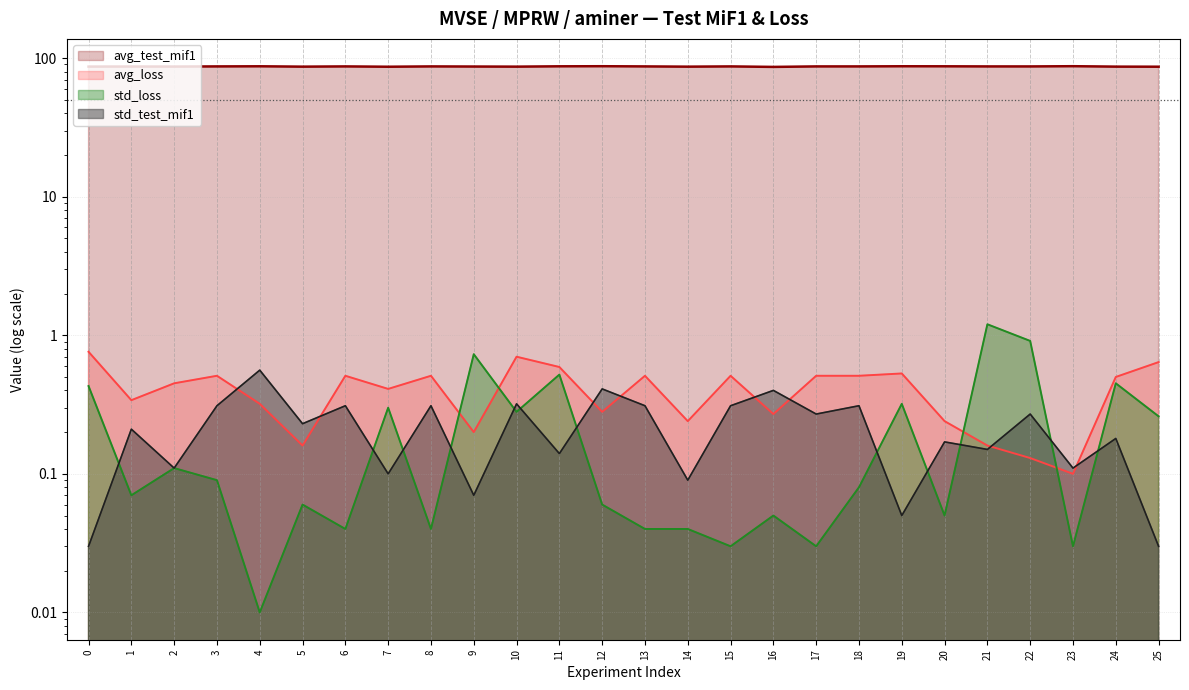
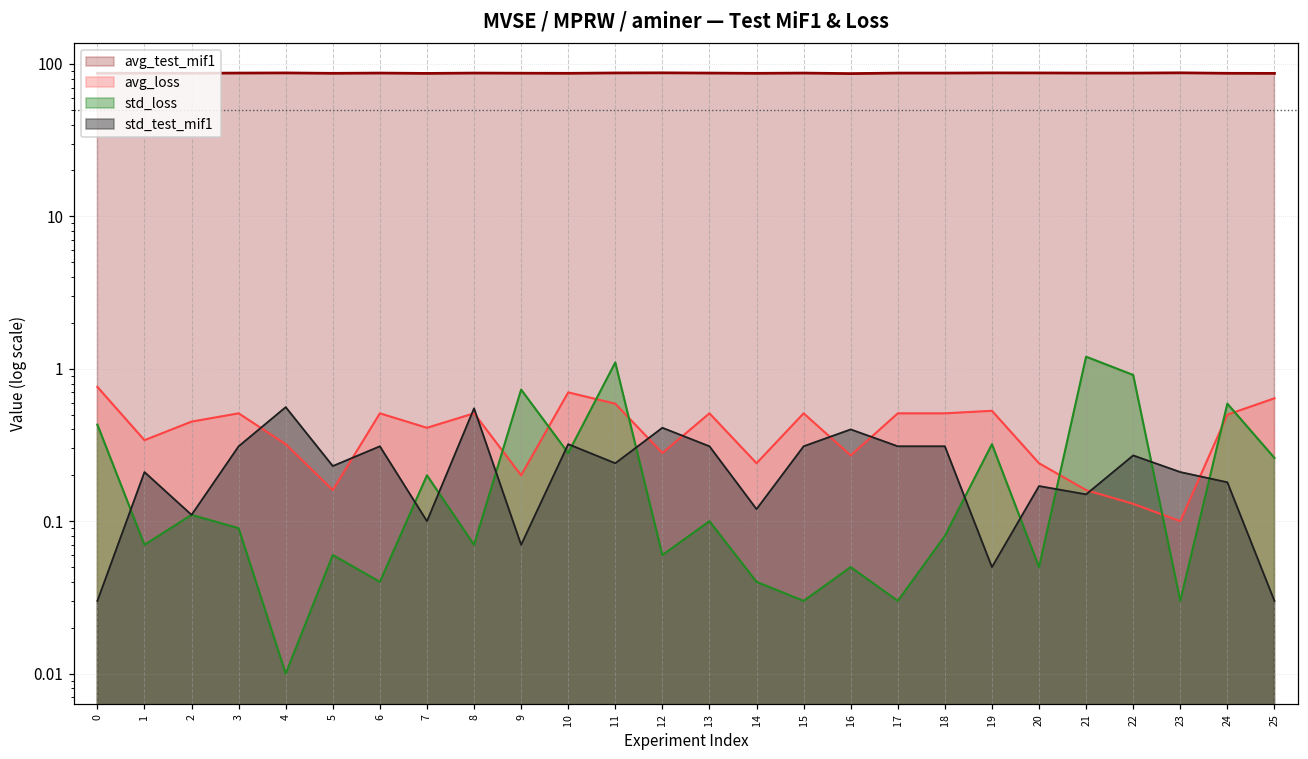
  {
    "std_loss": {
      "0": 0.43,
      "1": 0.07,
      "3": 0.09,
      "4": 0.01,
      "5": 0.06,
      "6": 0.04,
-     "7": 0.3,
-     "8": 0.04,
+     "7": 0.2,
+     "8": 0.07,
      "9": 0.7,
      "10": 0.28,
-     "11": 0.52,
+     "11": 1.1,
      "12": 0.06,
-     "13": 0.04,
+     "13": 0.10,
      "14": 0.04,
      "15": 0.03,
      "16": 0.05,
      "17": 0.03,
      "18": 0.08,
      "19": 0.32,
      "20": 0.05,
      "21": 1.2,
      "22": 0.9,
      "23": 0.03,
-     "24": 0.45,
+     "24": 0.59,
      "25": 0.26
    },
    "std_test_mif1": {
      "0": 0.03,
      "1": 0.21,
      "3": 0.31,
      "4": 0.56,
      "5": 0.23,
      "6": 0.31,
      "7": 0.10,
-     "8": 0.31,
+     "8": 0.55,
      "9": 0.07,
      "10": 0.32,
-     "11": 0.14,
+     "11": 0.24,
      "12": 0.41,
      "13": 0.31,
-     "14": 0.09,
+     "14": 0.12,
      "15": 0.31,
      "16": 0.40,
-     "17": 0.27,
+     "17": 0.31,
      "18": 0.31,
      "19": 0.05,
      "20": 0.17,
      "21": 0.15,
      "22": 0.27,
-     "23": 0.11,
+     "23": 0.21,
      "24": 0.18,
      "25": 0.03
    }
  }
